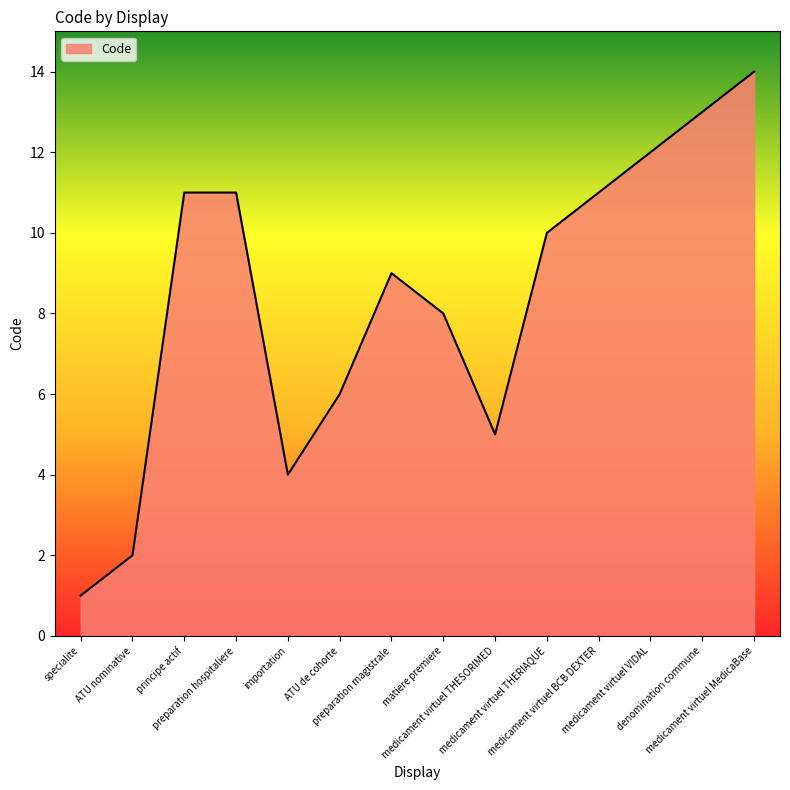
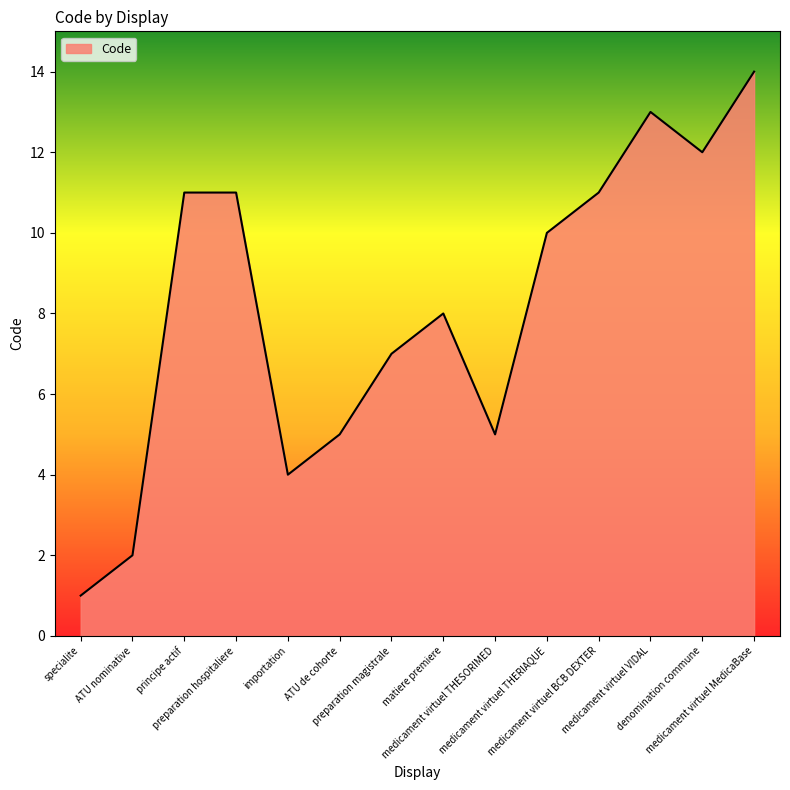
  {
    "specialite": 1,
    "ATU nominative": 2,
    "principe actif": 11,
    "preparation hospitaliere": 11,
    "importation": 4,
-   "ATU de cohorte": 6,
-   "preparation magistrale": 9,
+   "ATU de cohorte": 5,
+   "preparation magistrale": 7,
    "matiere premiere": 8,
    "medicament virtuel THESORIMED": 5,
    "medicament virtuel THERIAQUE": 10,
    "medicament virtuel BCB DEXTER": 11,
-   "medicament virtuel VIDAL": 12,
-   "denomination commune": 13,
+   "medicament virtuel VIDAL": 13,
+   "denomination commune": 12,
    "medicament virtuel MedicaBase": 14
  }
